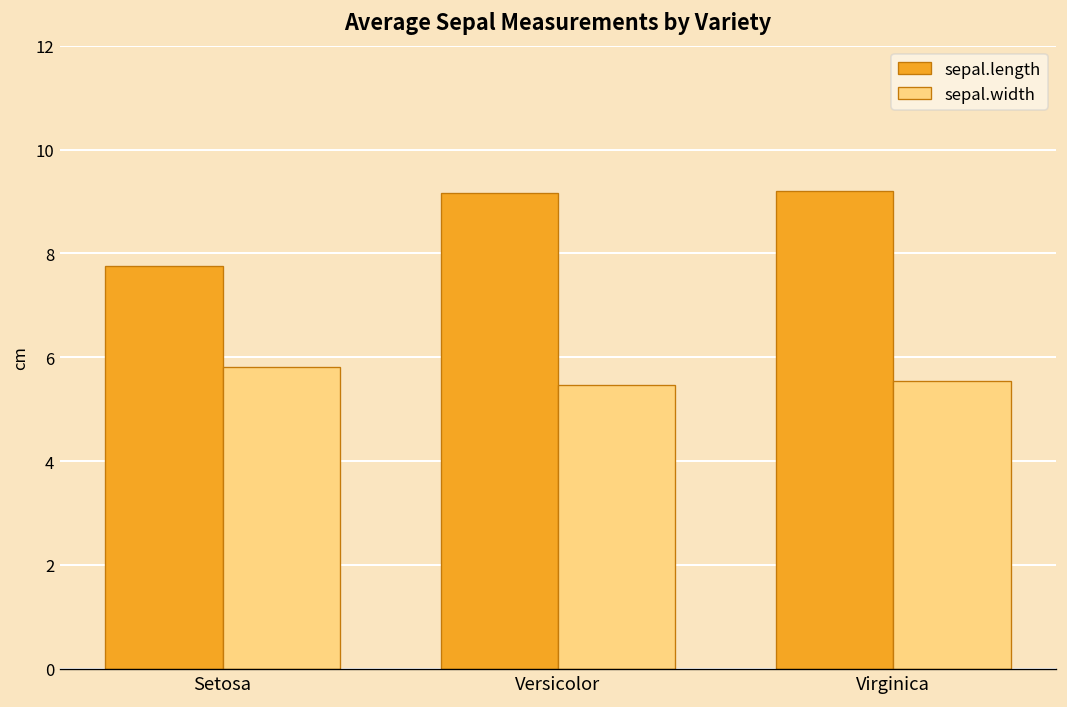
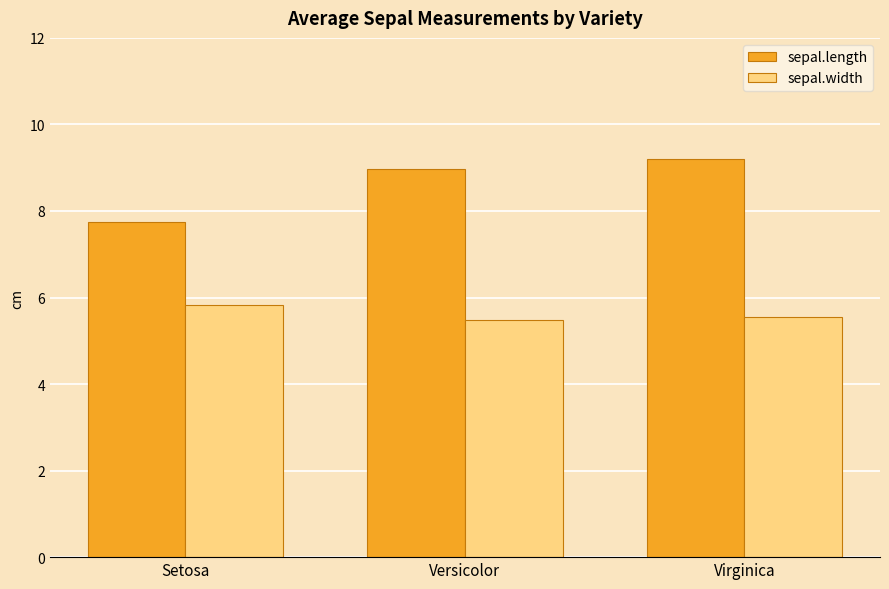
  {
    "sepal.length": {
      "Setosa": 7.8,
-     "Versicolor": 9.2,
+     "Versicolor": 9.0,
      "Virginica": 9.2
    },
    "sepal.width": {
      "Setosa": 5.8,
      "Versicolor": 5.5,
      "Virginica": 5.6
    }
  }
